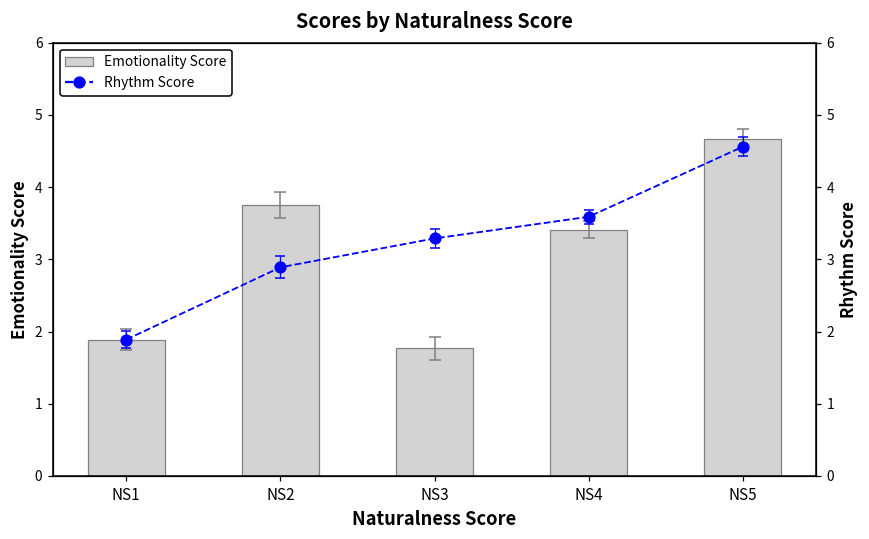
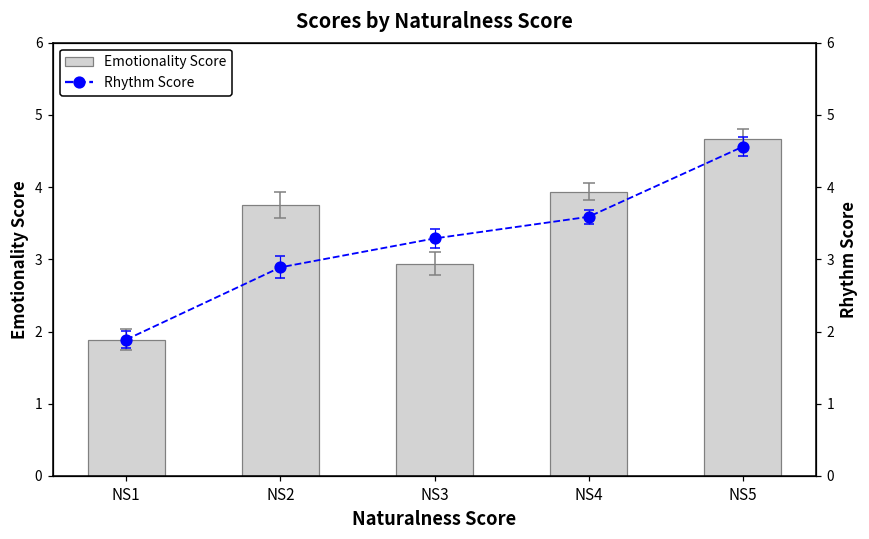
  {
    "Emotionality Score": {
      "NS1": 1.9,
      "NS2": 3.8,
-     "NS3": 1.8,
-     "NS4": 3.4,
+     "NS3": 2.9,
+     "NS4": 3.9,
      "NS5": 4.7
    }
  }
